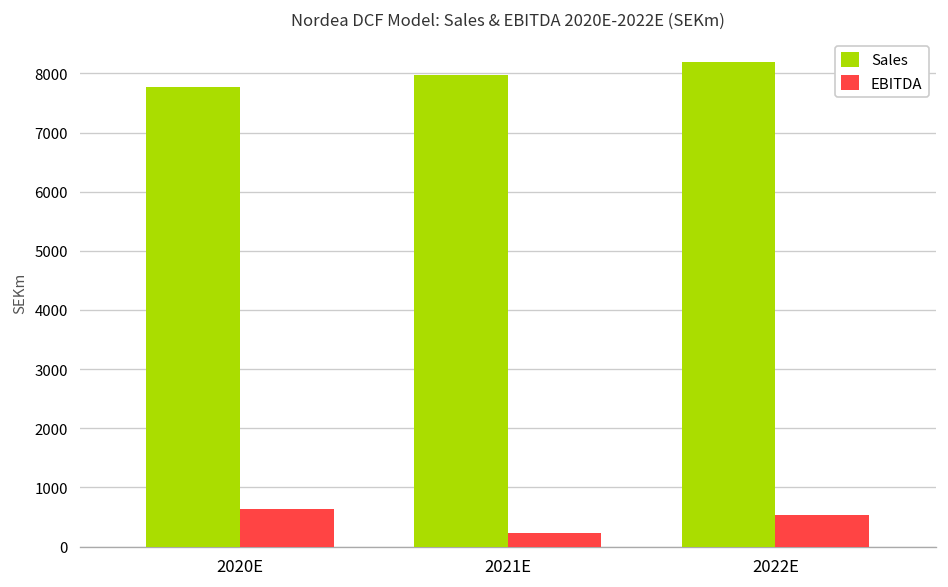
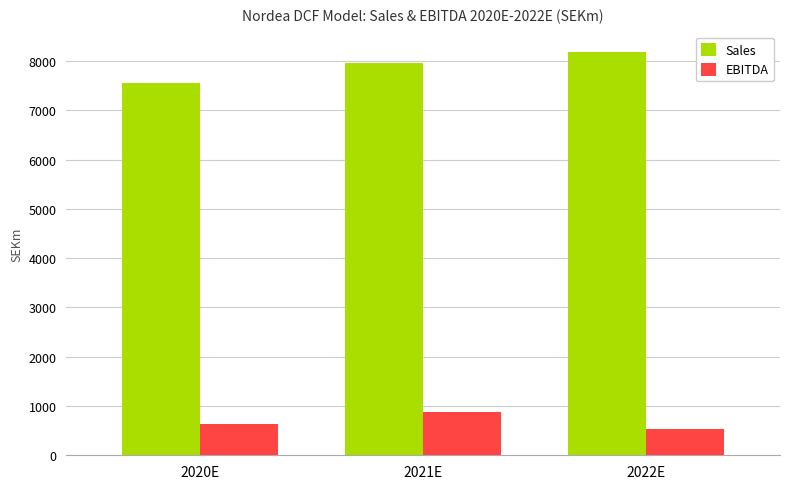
  {
    "Sales": {
-     "2020E": 7800,
+     "2020E": 7600,
      "2021E": 8000,
      "2022E": 8200
    },
    "EBITDA": {
      "2020E": 600,
-     "2021E": 200,
+     "2021E": 900,
      "2022E": 500
    }
  }
